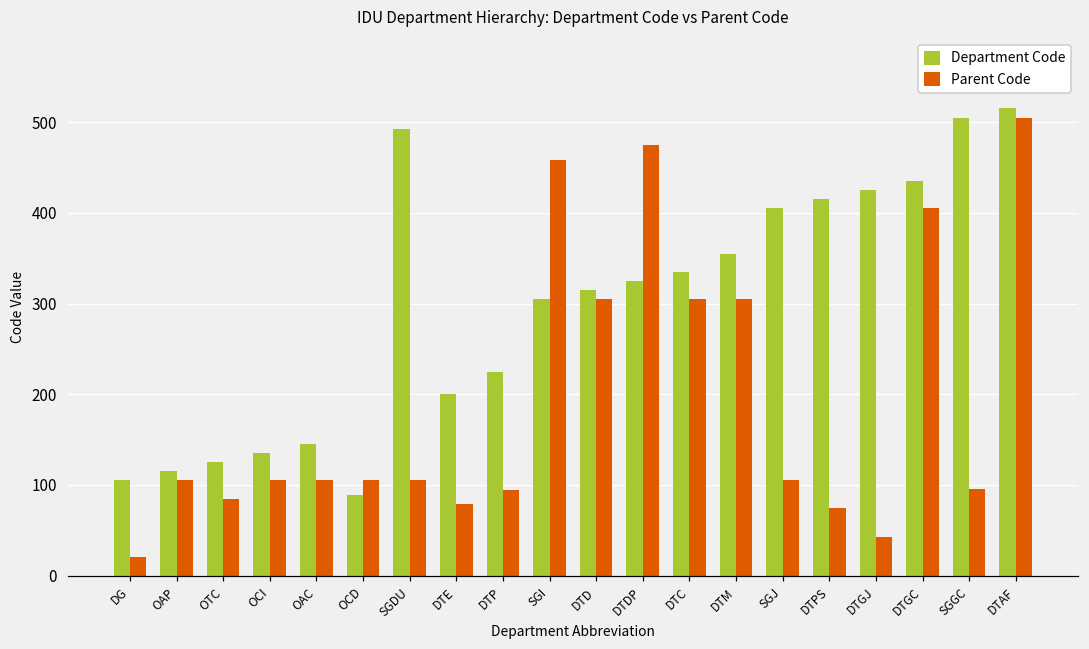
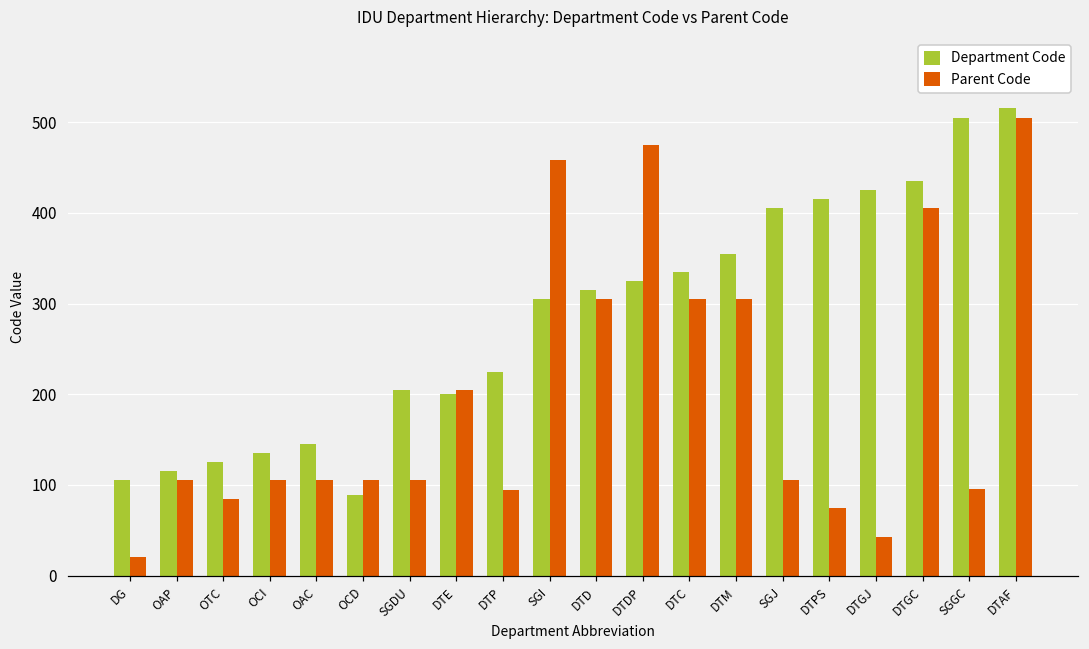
  {
    "Department Code": {
      "DG": 110,
      "OAP": 120,
      "OTC": 130,
      "OCI": 140,
      "OAC": 150,
      "OCD": 90,
-     "SGDU": 490,
+     "SGDU": 210,
      "DTE": 200,
      "DTP": 230,
      "SGI": 310,
      "DTD": 320,
      "DTDP": 330,
      "DTC": 340,
      "DTM": 360,
      "SGJ": 410,
      "DTPS": 420,
      "DTGJ": 430,
      "DTGC": 440,
      "SGGC": 510,
      "DTAF": 520
    },
    "Parent Code": {
      "DG": 20,
      "OAP": 110,
      "OTC": 80,
      "OCI": 110,
      "OAC": 110,
      "OCD": 110,
      "SGDU": 110,
-     "DTE": 80,
+     "DTE": 210,
      "DTP": 90,
      "SGI": 460,
      "DTD": 310,
      "DTDP": 480,
      "DTC": 310,
      "DTM": 310,
      "SGJ": 110,
      "DTPS": 80,
      "DTGJ": 40,
      "DTGC": 410,
      "SGGC": 100,
      "DTAF": 510
    }
  }
